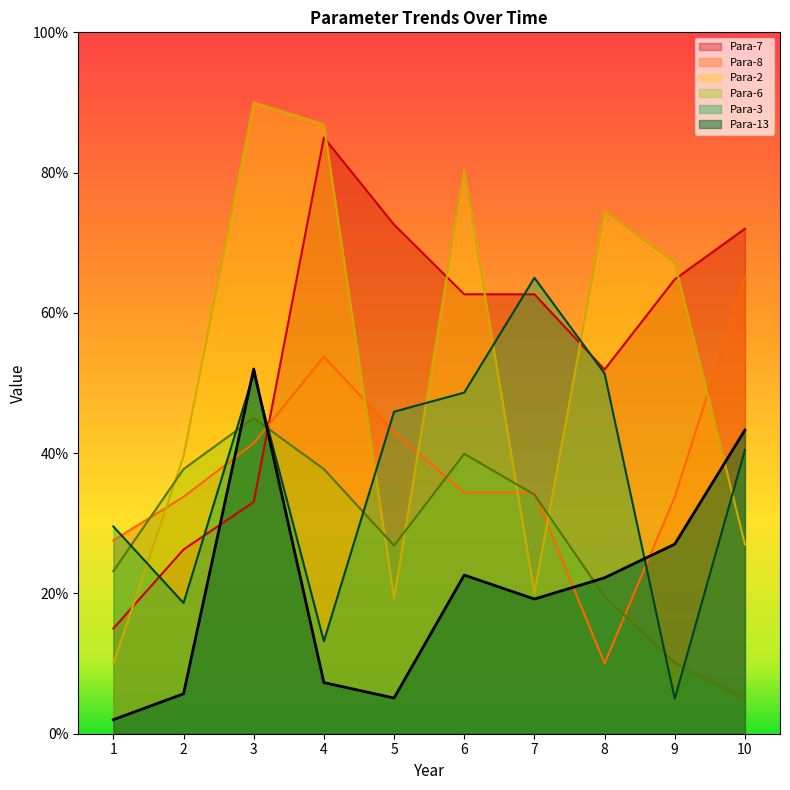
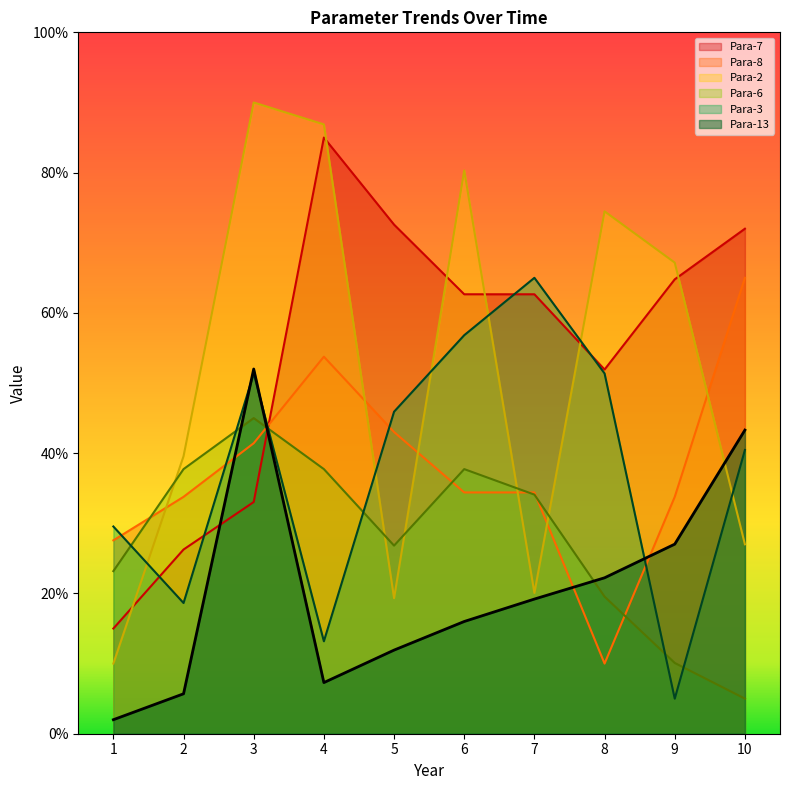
  {
    "Para-6": {
      "1": "23%",
      "2": "38%",
      "3": "45%",
      "4": "38%",
      "5": "27%",
-     "6": "40%",
+     "6": "38%",
      "8": "20%",
      "9": "10%",
      "10": "5%"
    },
    "Para-3": {
      "1": "30%",
      "2": "19%",
      "3": "51%",
      "4": "13%",
      "5": "46%",
-     "6": "49%",
+     "6": "57%",
      "7": "65%",
      "8": "51%",
      "9": "5%",
      "10": "40%"
    },
    "Para-13": {
      "1": "2%",
      "2": "6%",
      "3": "52%",
      "4": "7%",
-     "5": "5%",
-     "6": "23%",
+     "5": "12%",
+     "6": "16%",
      "7": "19%",
      "8": "22%",
      "9": "27%",
      "10": "43%"
    }
  }
